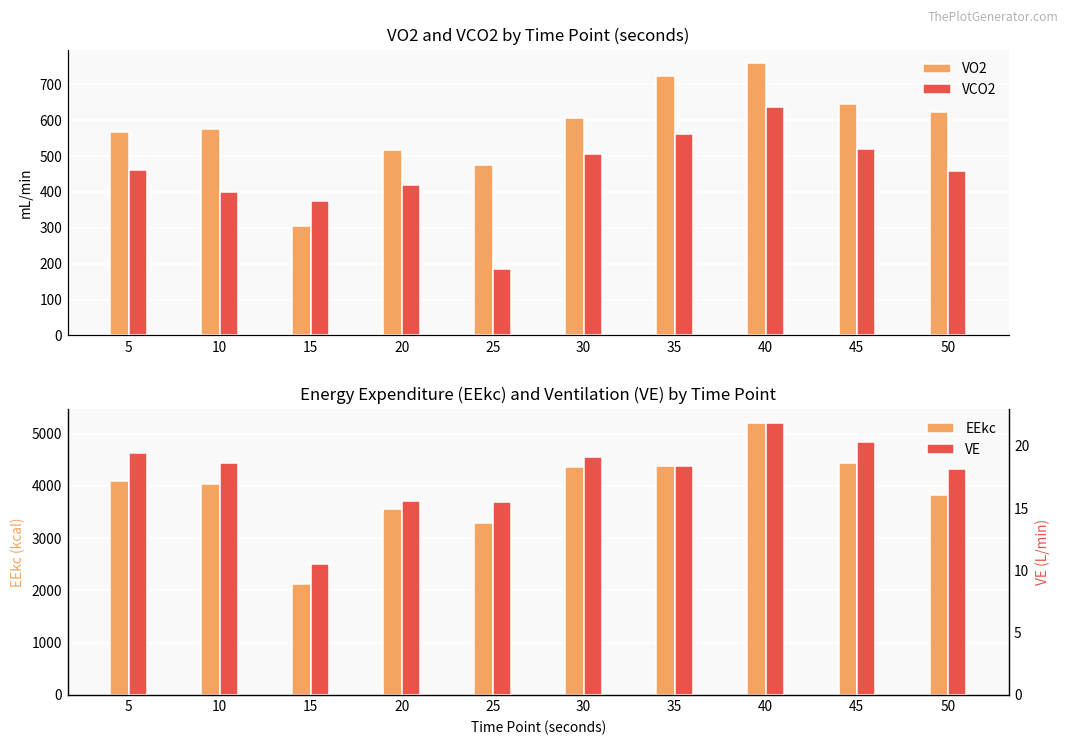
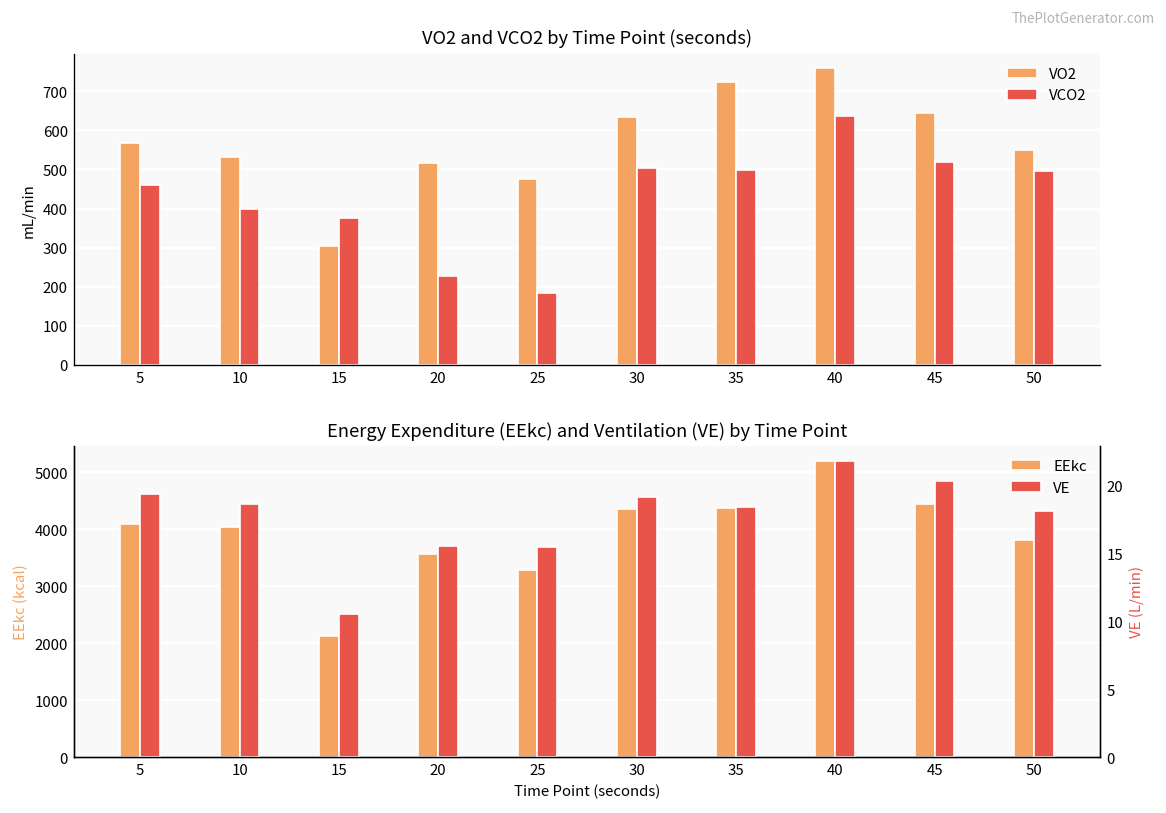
  {
    "VO2 and VCO2 by Time Point (seconds)": {
      "VO2": {
        "5": 570,
-       "10": 580,
+       "10": 530,
        "15": 300,
        "20": 520,
        "25": 480,
-       "30": 610,
+       "30": 630,
        "35": 720,
        "40": 760,
        "45": 640,
-       "50": 620
+       "50": 550
      },
      "VCO2": {
        "5": 460,
        "10": 400,
        "15": 380,
-       "20": 420,
+       "20": 230,
        "25": 190,
        "30": 500,
-       "35": 560,
+       "35": 500,
        "40": 640,
        "45": 520,
-       "50": 460
+       "50": 490
      }
    }
  }
